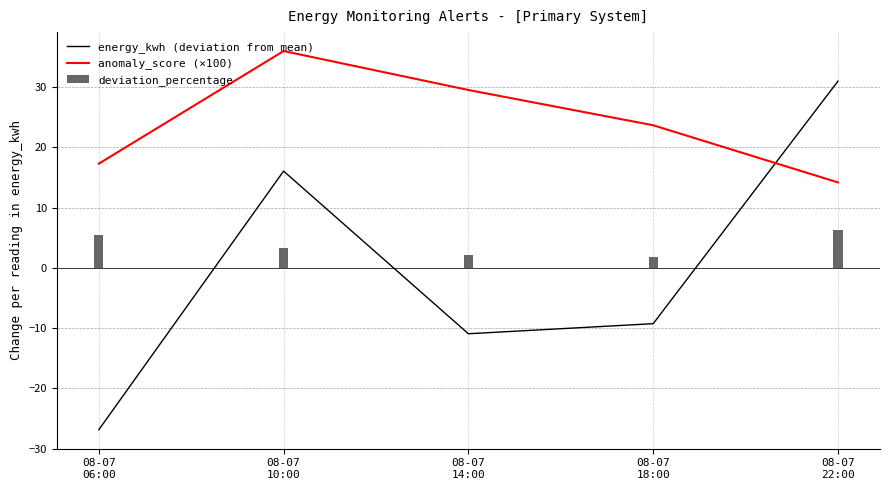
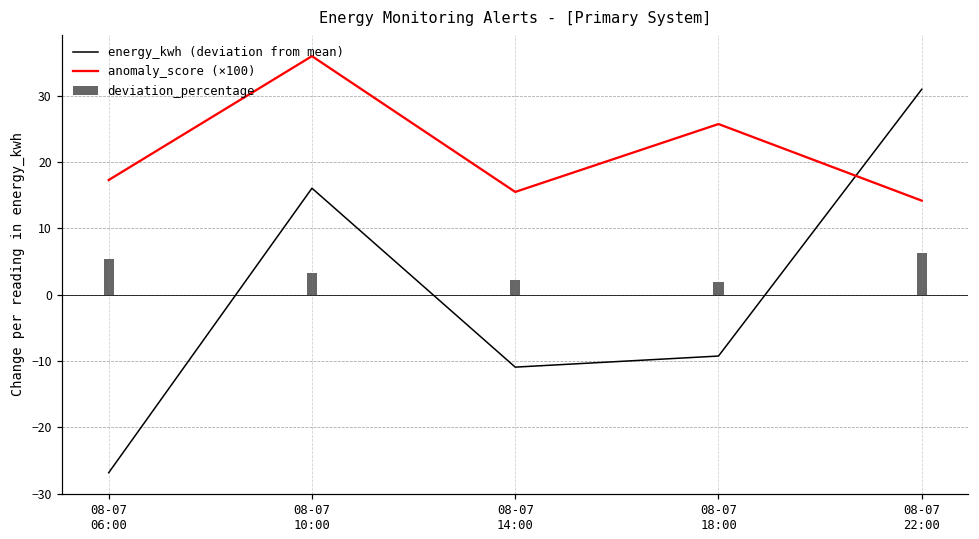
  {
    "anomaly_score (×100)": {
      "08-07 06:00": 17,
      "08-07 10:00": 36,
-     "08-07 14:00": 30,
-     "08-07 18:00": 24,
+     "08-07 14:00": 16,
+     "08-07 18:00": 26,
      "08-07 22:00": 14
    }
  }
